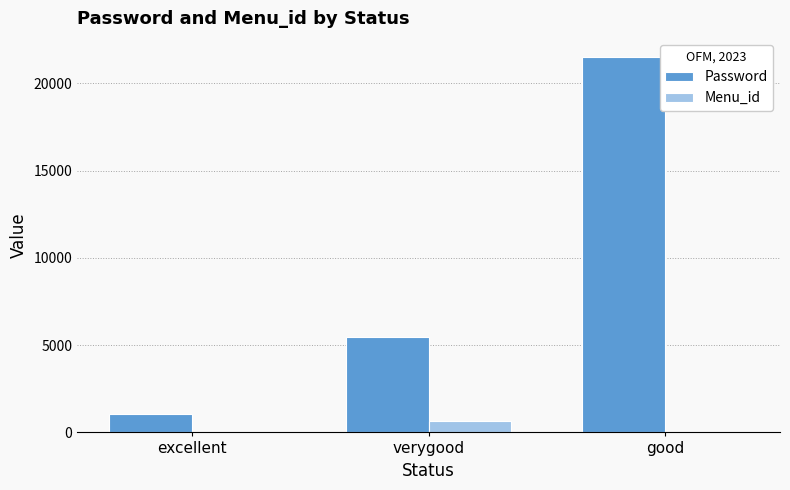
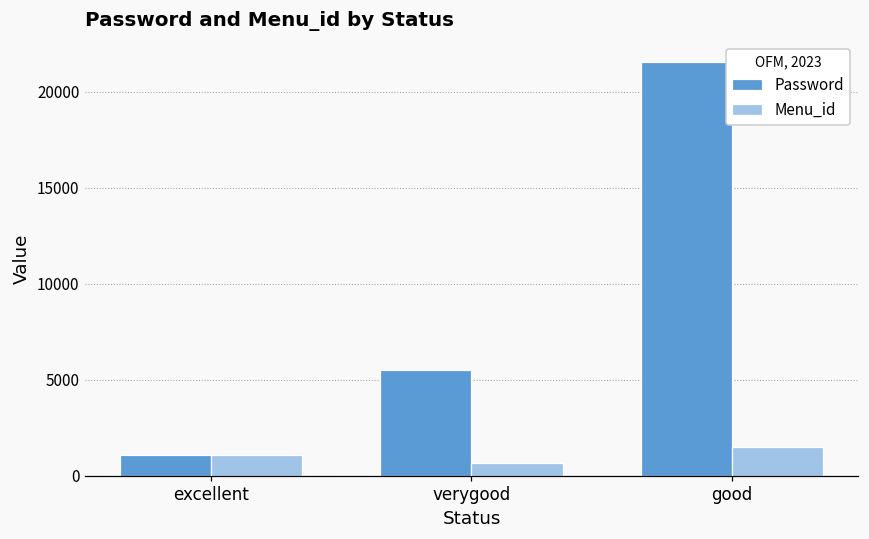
  {
    "Password": {
      "excellent": 1100,
      "verygood": 5500,
      "good": 21500
    },
    "Menu_id": {
-     "excellent": 0,
+     "excellent": 1100,
      "verygood": 700,
-     "good": 0
+     "good": 1500
    }
  }
